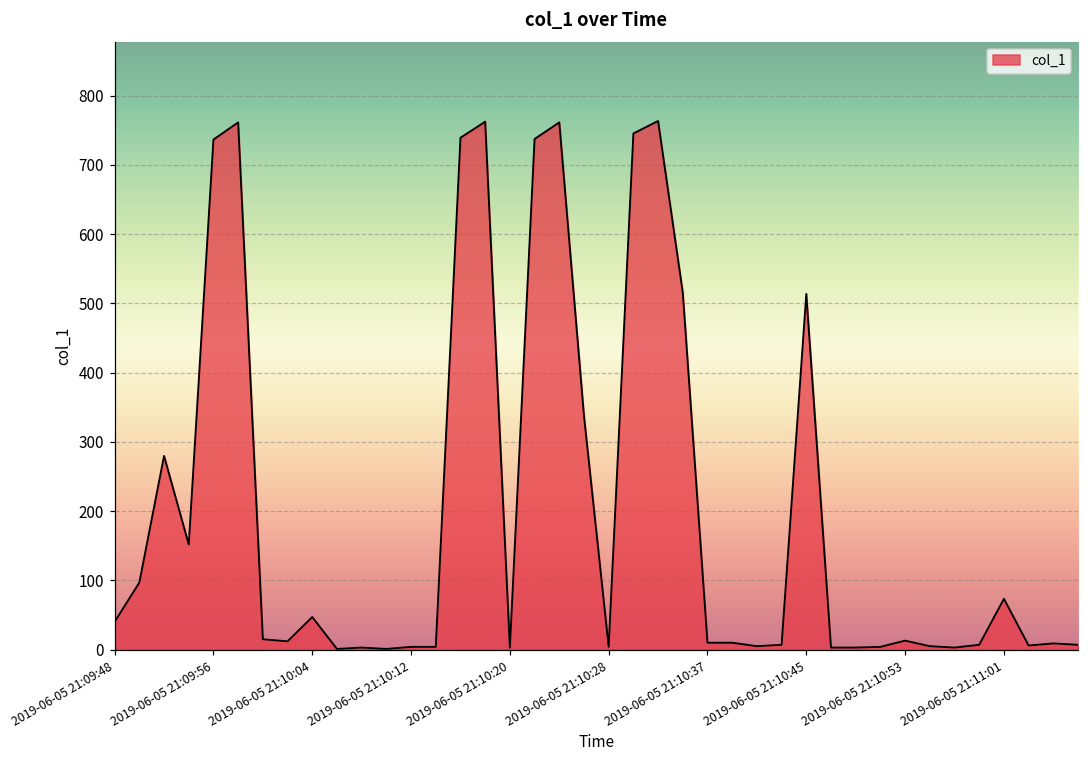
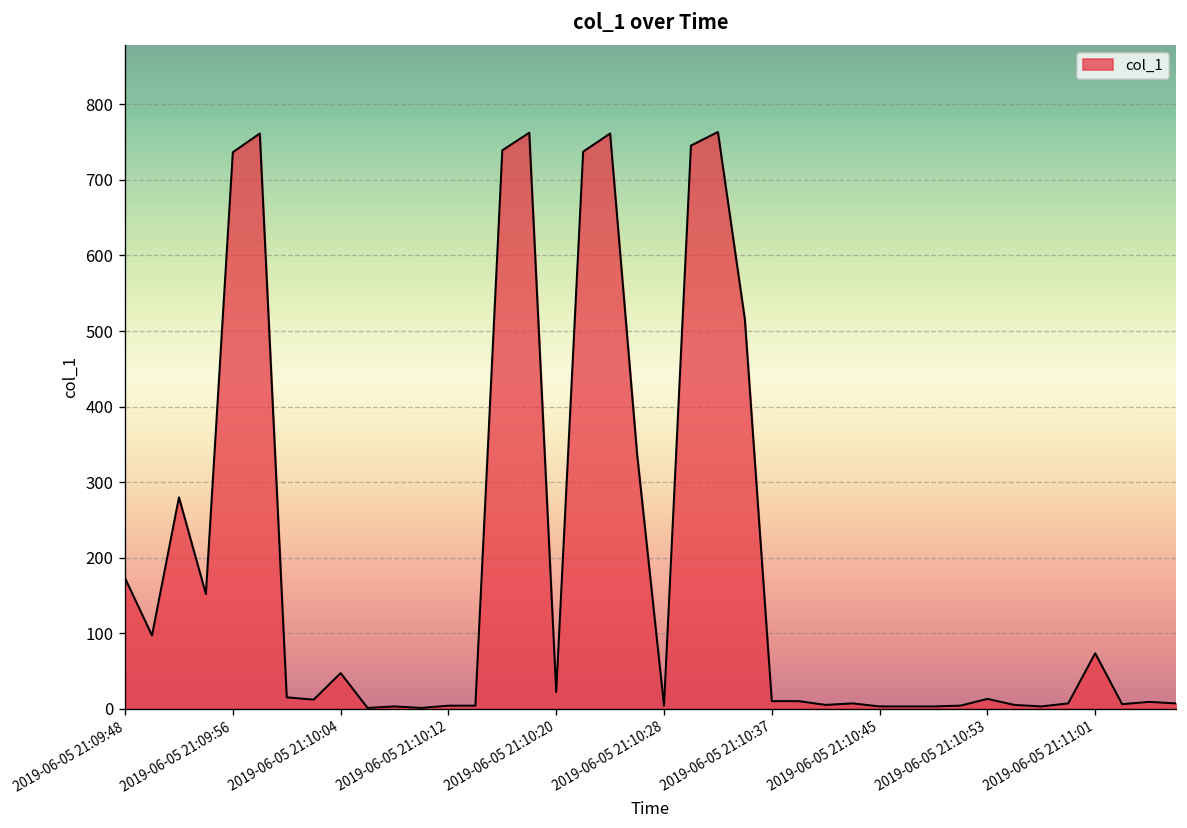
  {
-   "2019-06-05 21:09:48": 40,
+   "2019-06-05 21:09:48": 170,
    "2019-06-05 21:09:56": 740,
    "2019-06-05 21:10:04": 50,
    "2019-06-05 21:10:12": 0,
-   "2019-06-05 21:10:20": 0,
+   "2019-06-05 21:10:20": 20,
    "2019-06-05 21:10:28": 0,
    "2019-06-05 21:10:37": 10,
-   "2019-06-05 21:10:45": 510,
+   "2019-06-05 21:10:45": 0,
    "2019-06-05 21:10:53": 10,
    "2019-06-05 21:11:01": 70
  }
